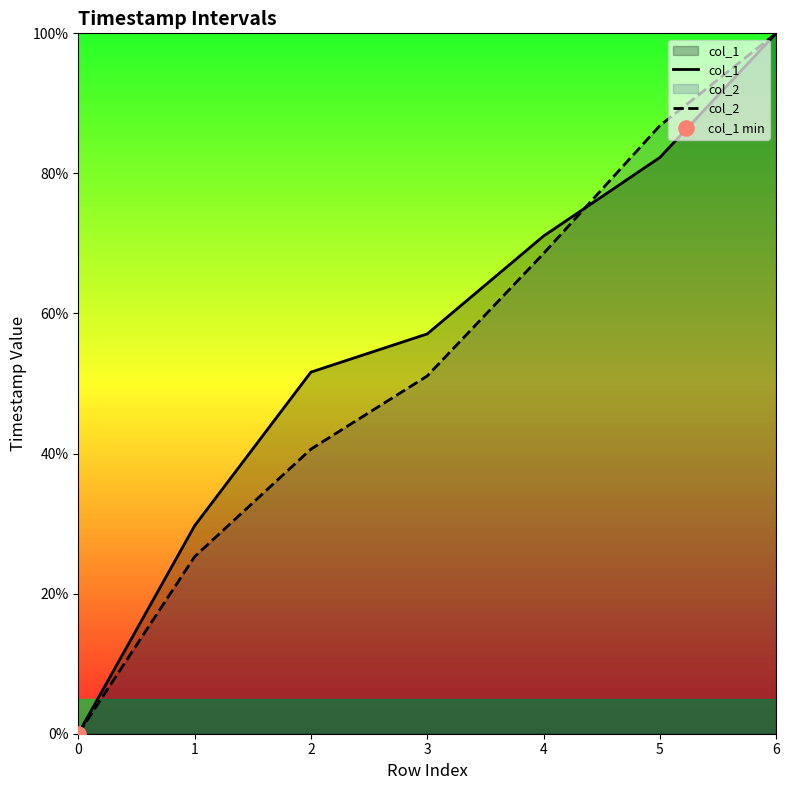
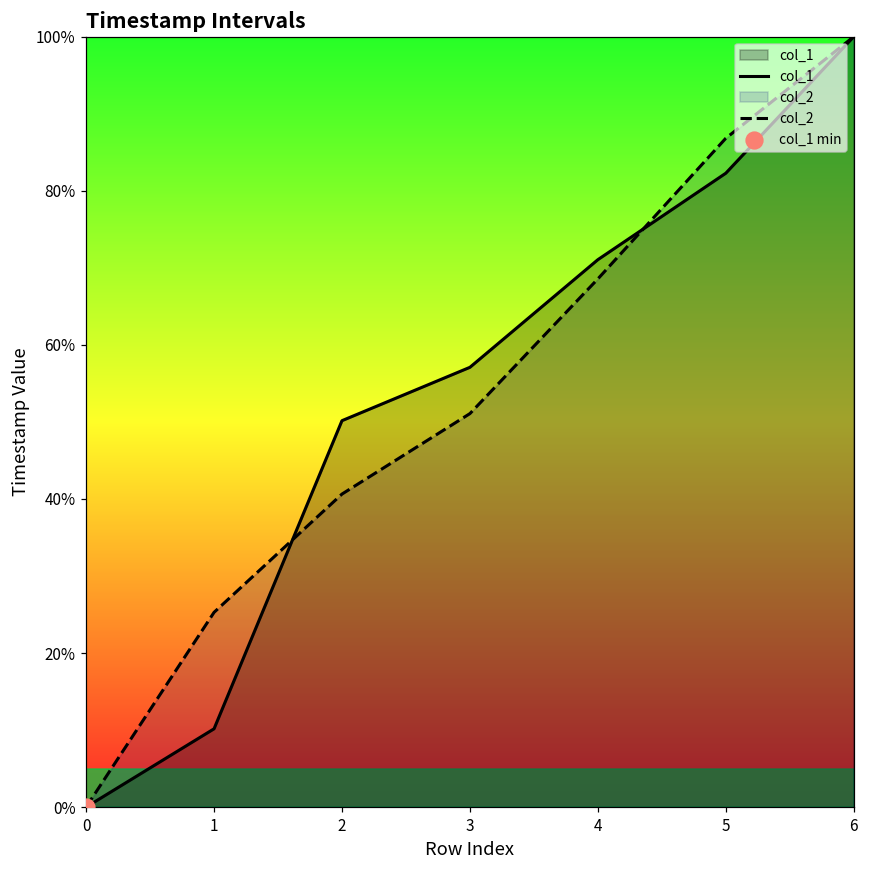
  {
    "col_1": {
-     "1": "30%",
-     "2": "52%",
+     "1": "10%",
+     "2": "50%",
      "3": "57%",
      "4": "71%",
      "5": "82%"
    }
  }
